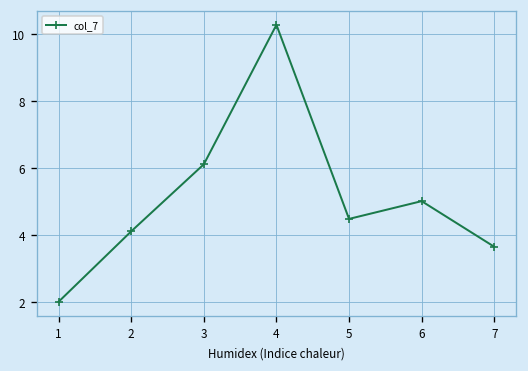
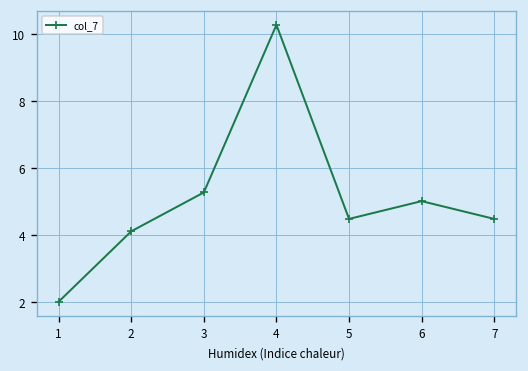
  {
    "1": 2.0,
    "2": 4.1,
-   "3": 6.1,
+   "3": 5.3,
    "4": 10.3,
    "5": 4.5,
    "6": 5.0,
-   "7": 3.6
+   "7": 4.5
  }
